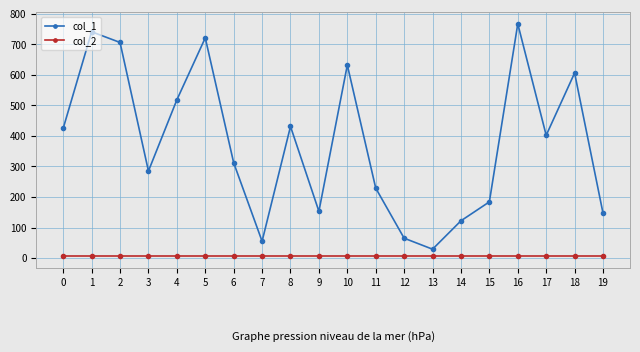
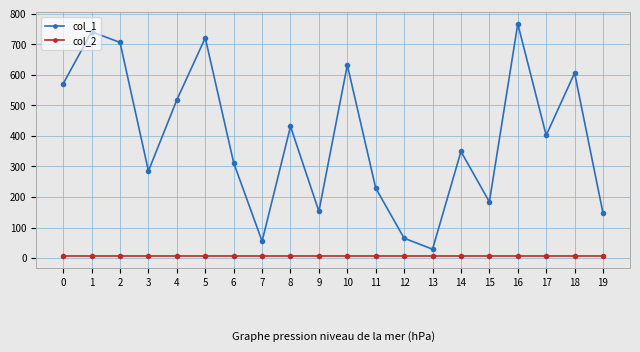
  {
    "col_1": {
-     "0": 430,
+     "0": 570,
      "2": 710,
      "3": 290,
      "4": 520,
      "5": 720,
      "6": 310,
      "7": 60,
      "8": 430,
      "9": 150,
      "10": 630,
      "11": 230,
      "12": 70,
      "13": 30,
-     "14": 120,
+     "14": 350,
      "15": 180,
      "16": 770,
      "17": 400,
      "18": 610,
      "19": 150
    },
    "col_2": {
      "0": 10,
      "1": 10,
      "2": 10,
      "3": 10,
      "4": 10,
      "5": 10,
      "6": 10,
      "7": 10,
      "8": 10,
      "9": 10,
      "10": 10,
      "11": 10,
      "12": 10,
      "13": 10,
      "14": 10,
      "15": 10,
      "16": 10,
      "17": 10,
      "18": 10,
      "19": 10
    }
  }
